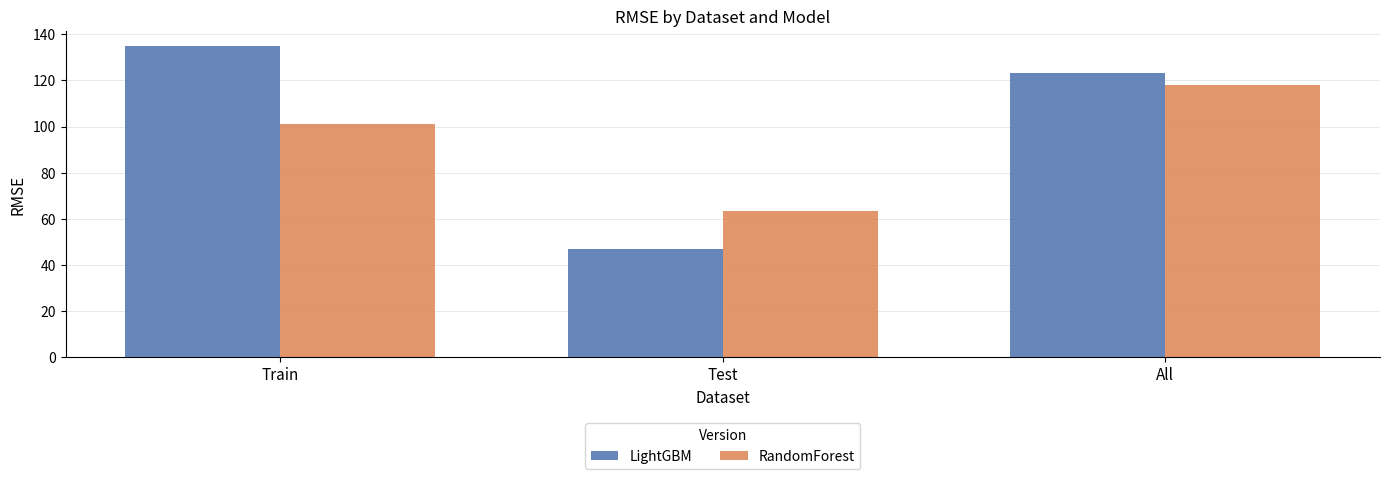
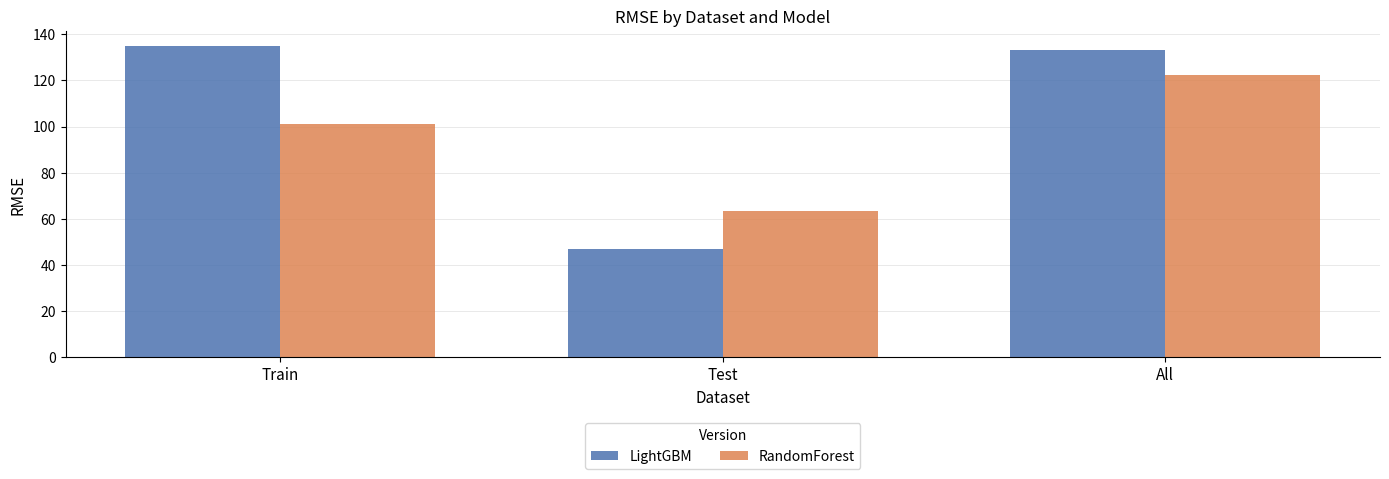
  {
    "LightGBM": {
      "Train": 135,
      "Test": 47,
-     "All": 123
+     "All": 133
    },
    "RandomForest": {
      "Train": 101,
      "Test": 64,
-     "All": 118
+     "All": 123
    }
  }
